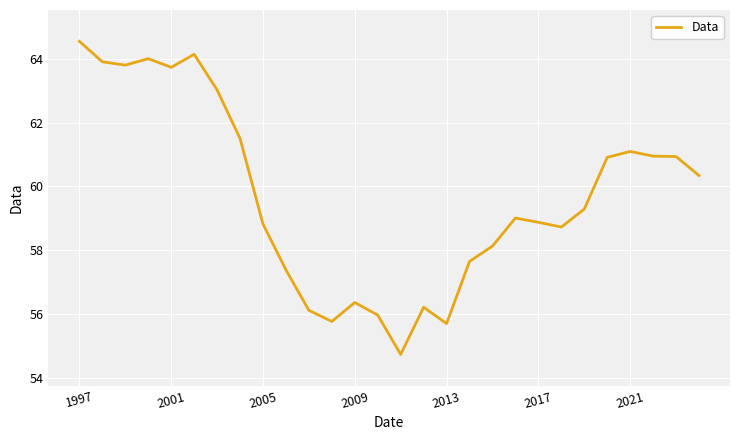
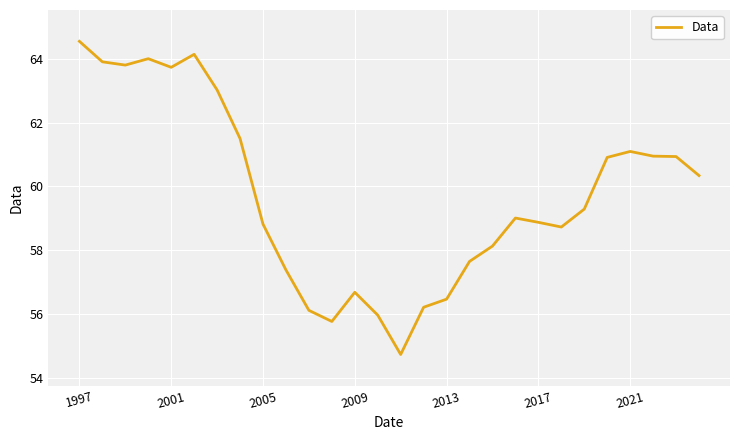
  {
    "1997": 64.6,
    "2001": 63.7,
    "2005": 58.8,
-   "2009": 56.4,
-   "2013": 55.7,
+   "2009": 56.7,
+   "2013": 56.5,
    "2017": 58.9,
    "2021": 61.1
  }
